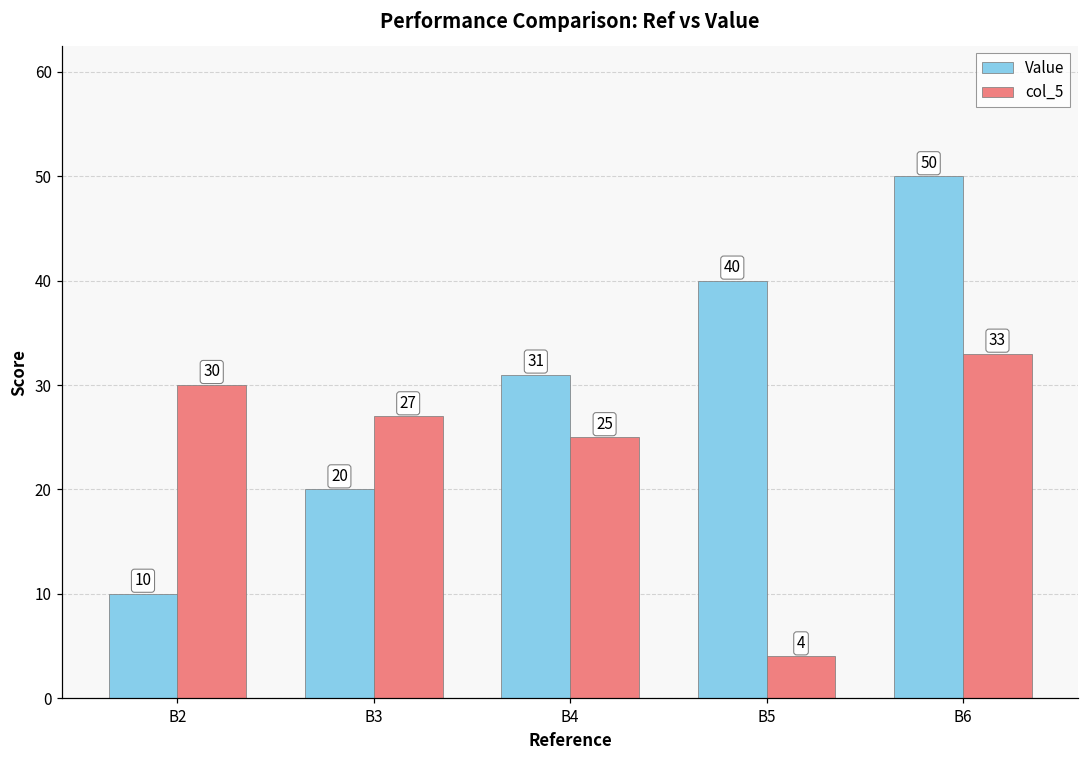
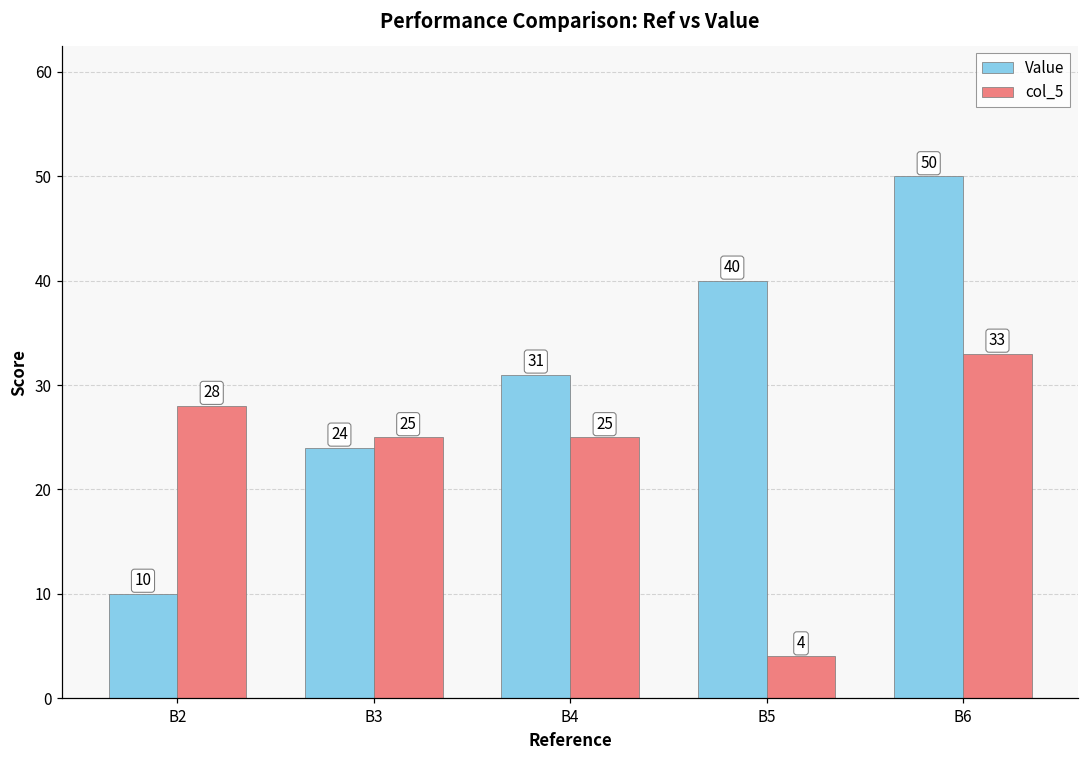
  {
    "Value": {
-     "B3": 20
+     "B3": 24
    },
    "col_5": {
-     "B2": 30,
-     "B3": 27
+     "B2": 28,
+     "B3": 25
    }
  }
